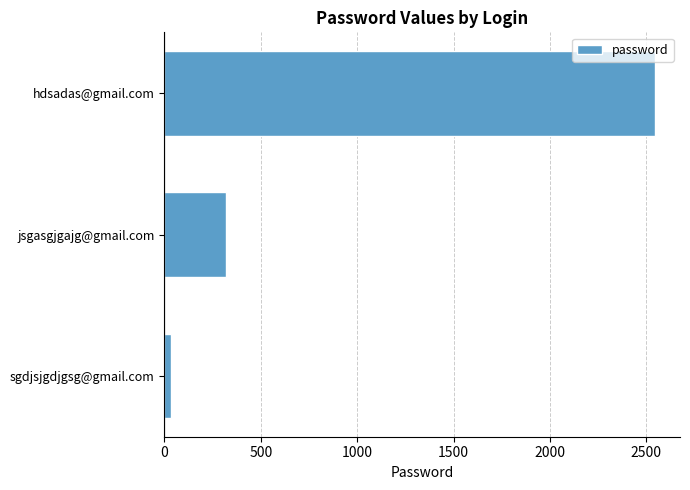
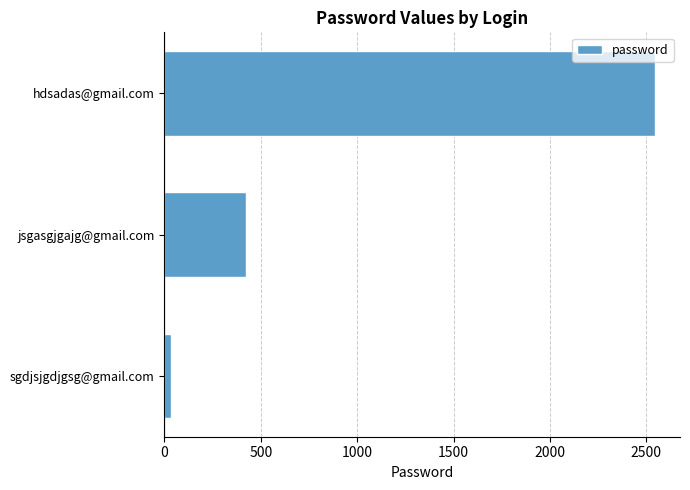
  {
    "hdsadas@gmail.com": 2550,
-   "jsgasgjgajg@gmail.com": 320,
+   "jsgasgjgajg@gmail.com": 420,
    "sgdjsjgdjgsg@gmail.com": 30
  }
